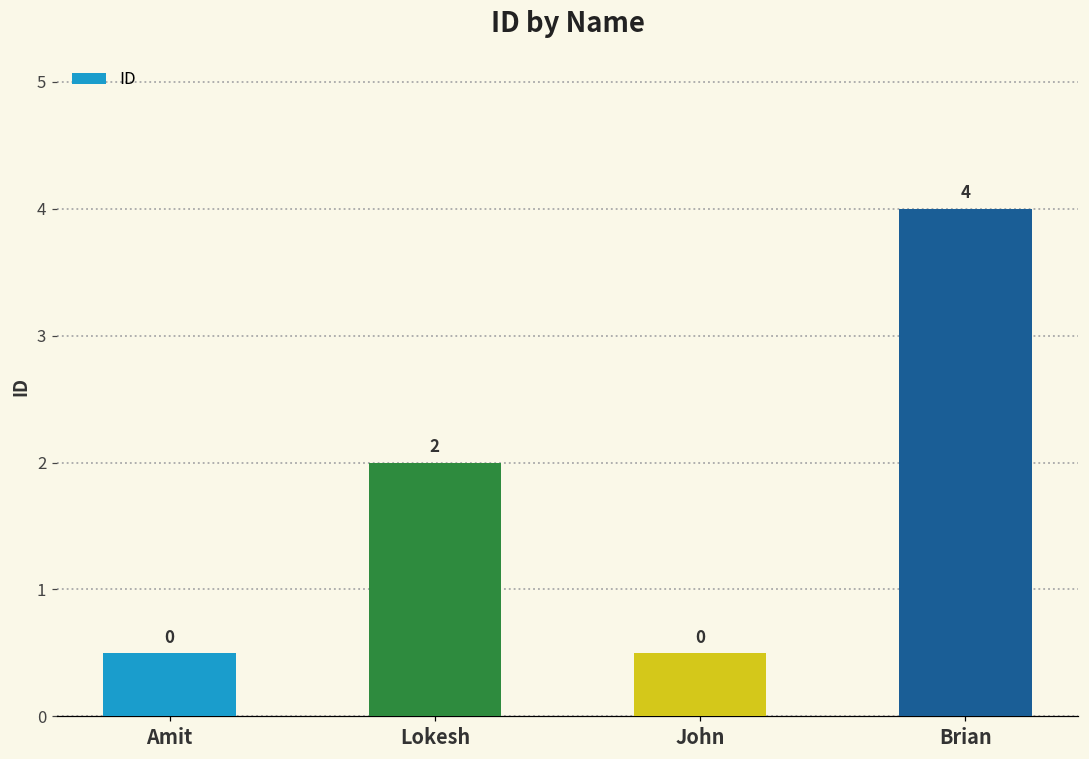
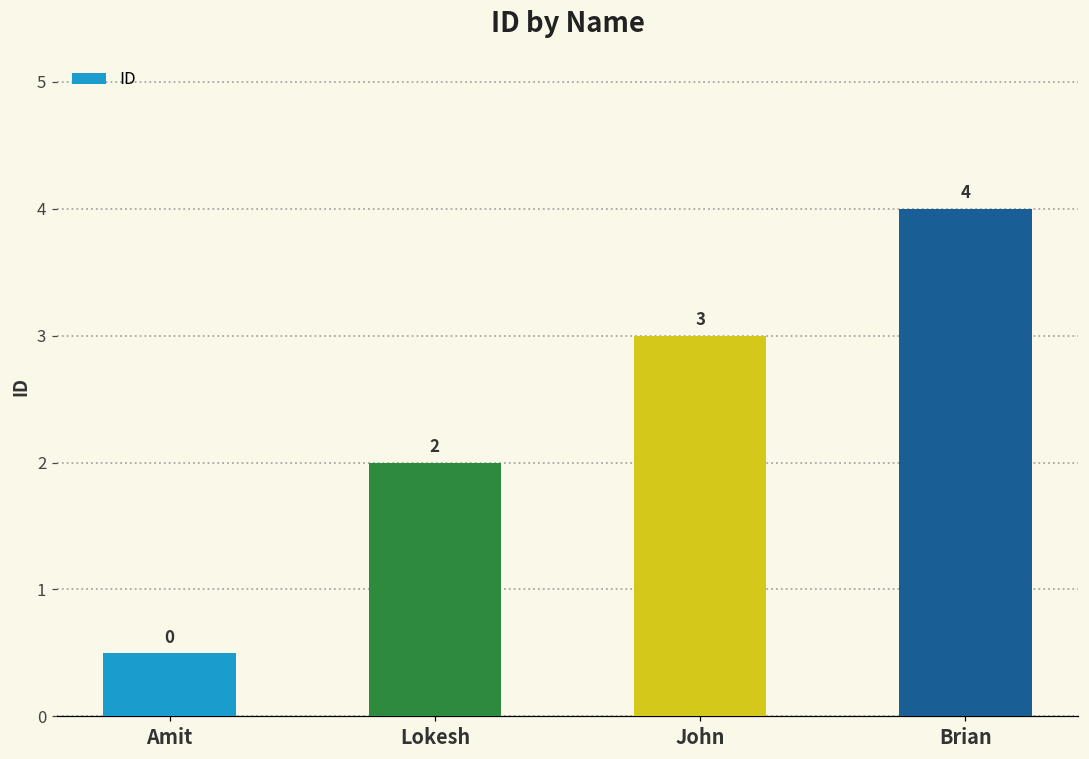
  {
    "Amit": 0,
    "Lokesh": 2,
-   "John": 0,
+   "John": 3,
    "Brian": 4
  }
